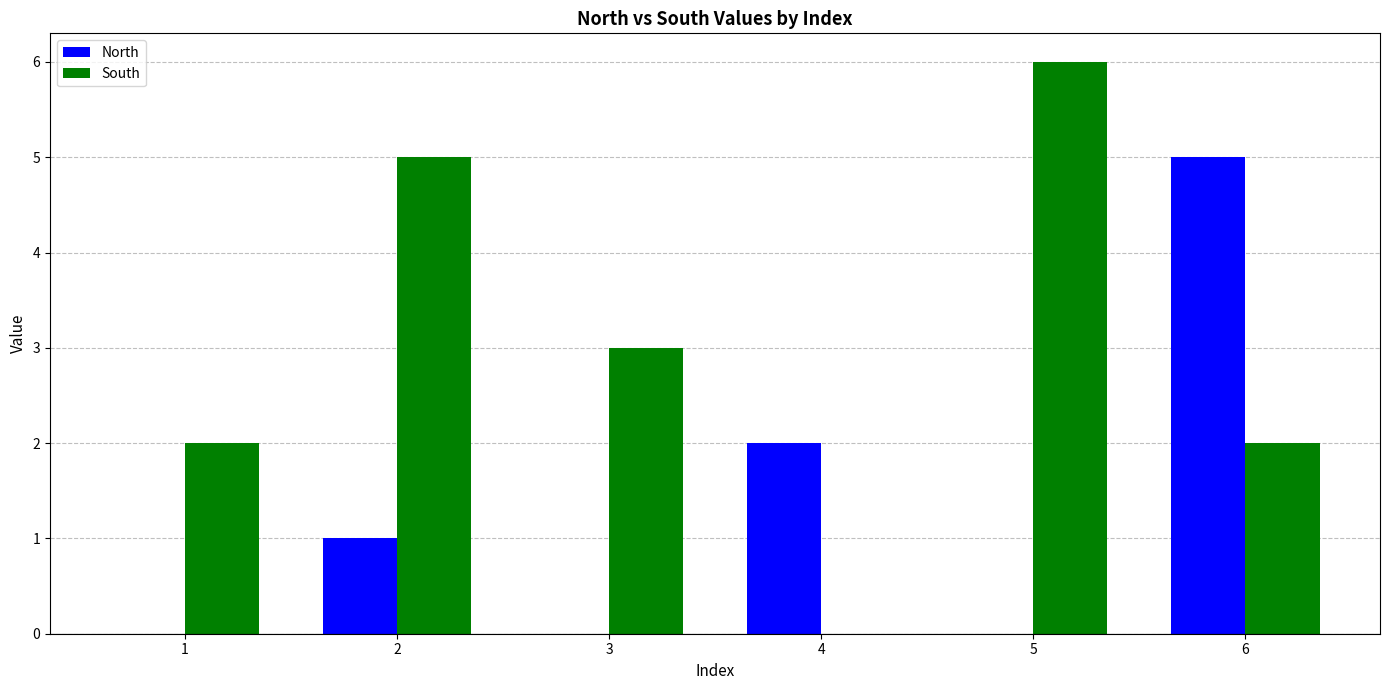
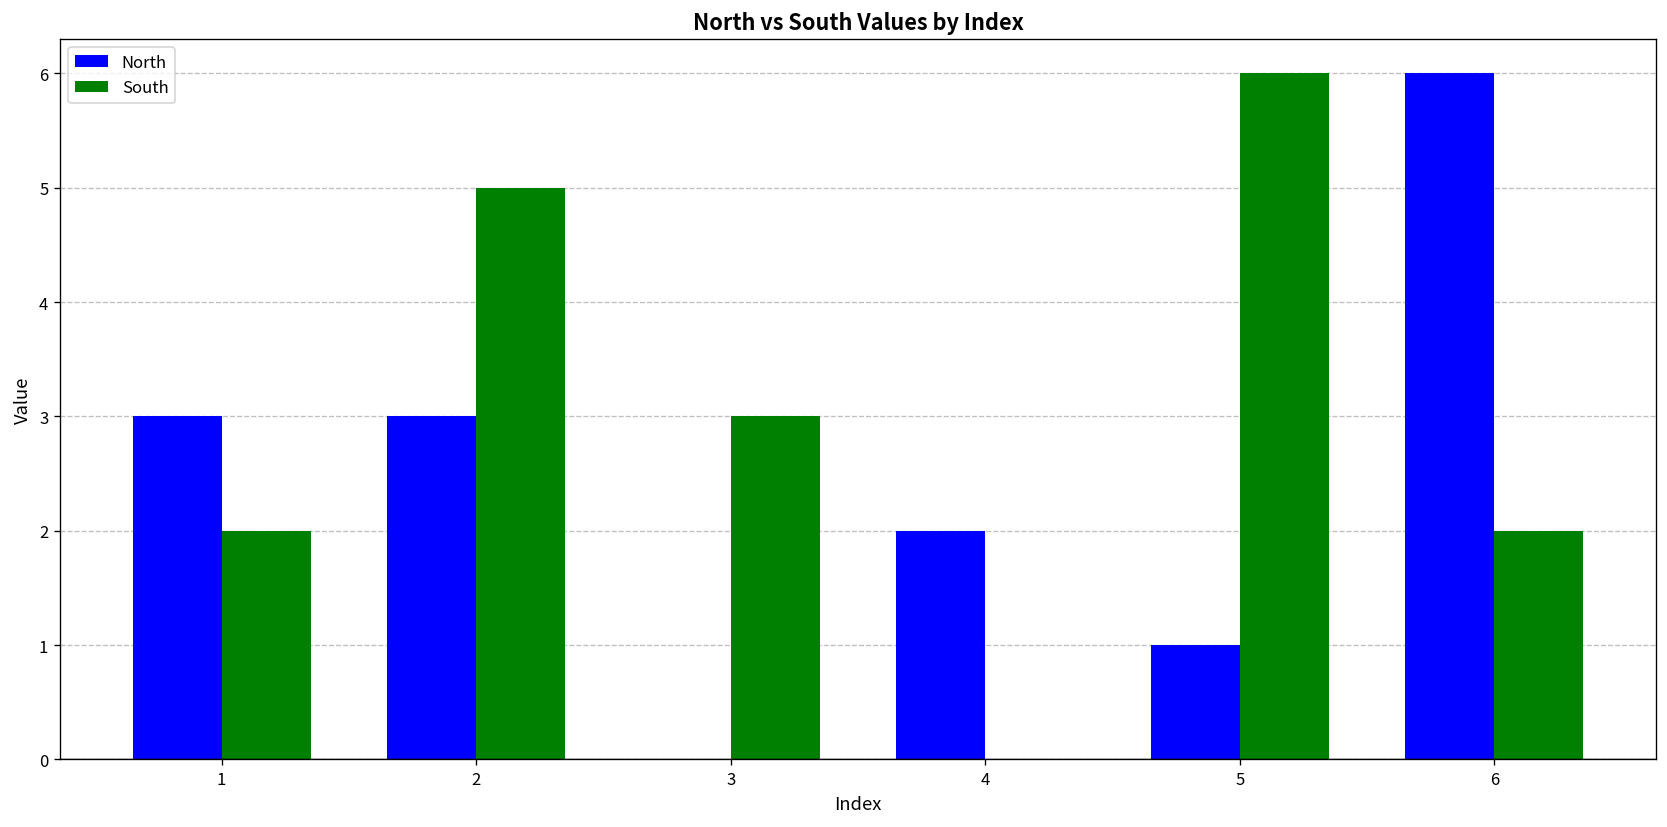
  {
    "North": {
-     "1": 0,
-     "2": 1,
+     "1": 3,
+     "2": 3,
      "3": 0,
      "4": 2,
-     "5": 0,
-     "6": 5
+     "5": 1,
+     "6": 6
    },
    "South": {
      "1": 2,
      "2": 5,
      "3": 3,
      "4": 0,
      "5": 6,
      "6": 2
    }
  }
